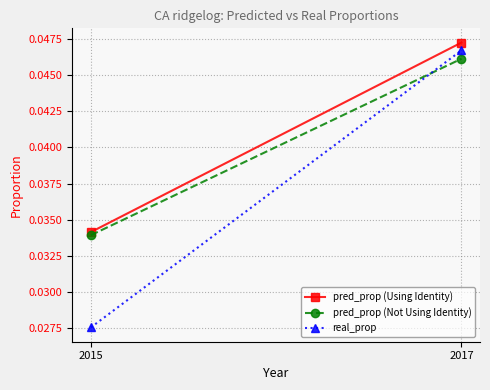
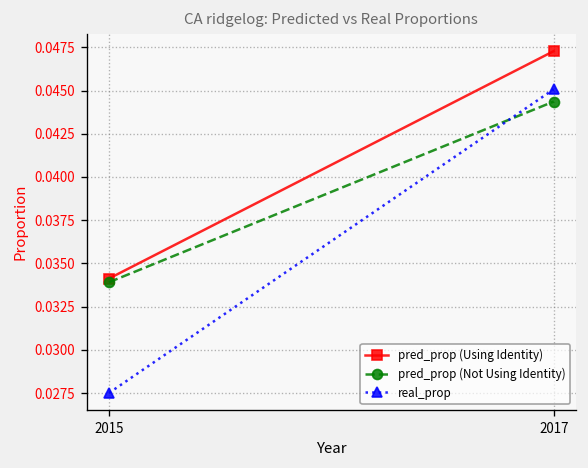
  {
    "pred_prop (Using Identity)": {
      "2015": 0.0341,
      "2017": 0.0473
    },
    "pred_prop (Not Using Identity)": {
      "2015": 0.0339,
-     "2017": 0.0462
+     "2017": 0.0444
    },
    "real_prop": {
      "2015": 0.0275,
-     "2017": 0.0467
+     "2017": 0.0451
    }
  }
